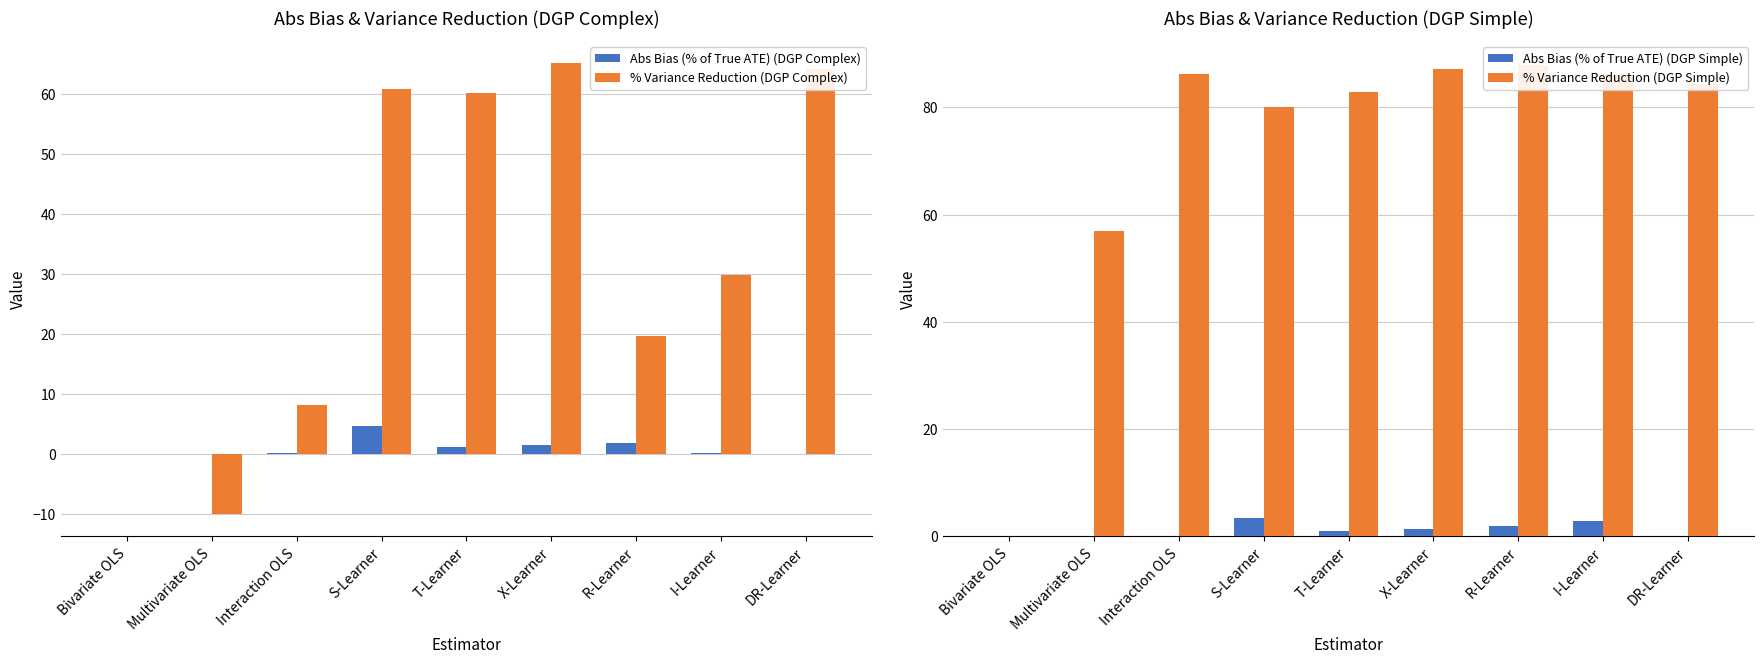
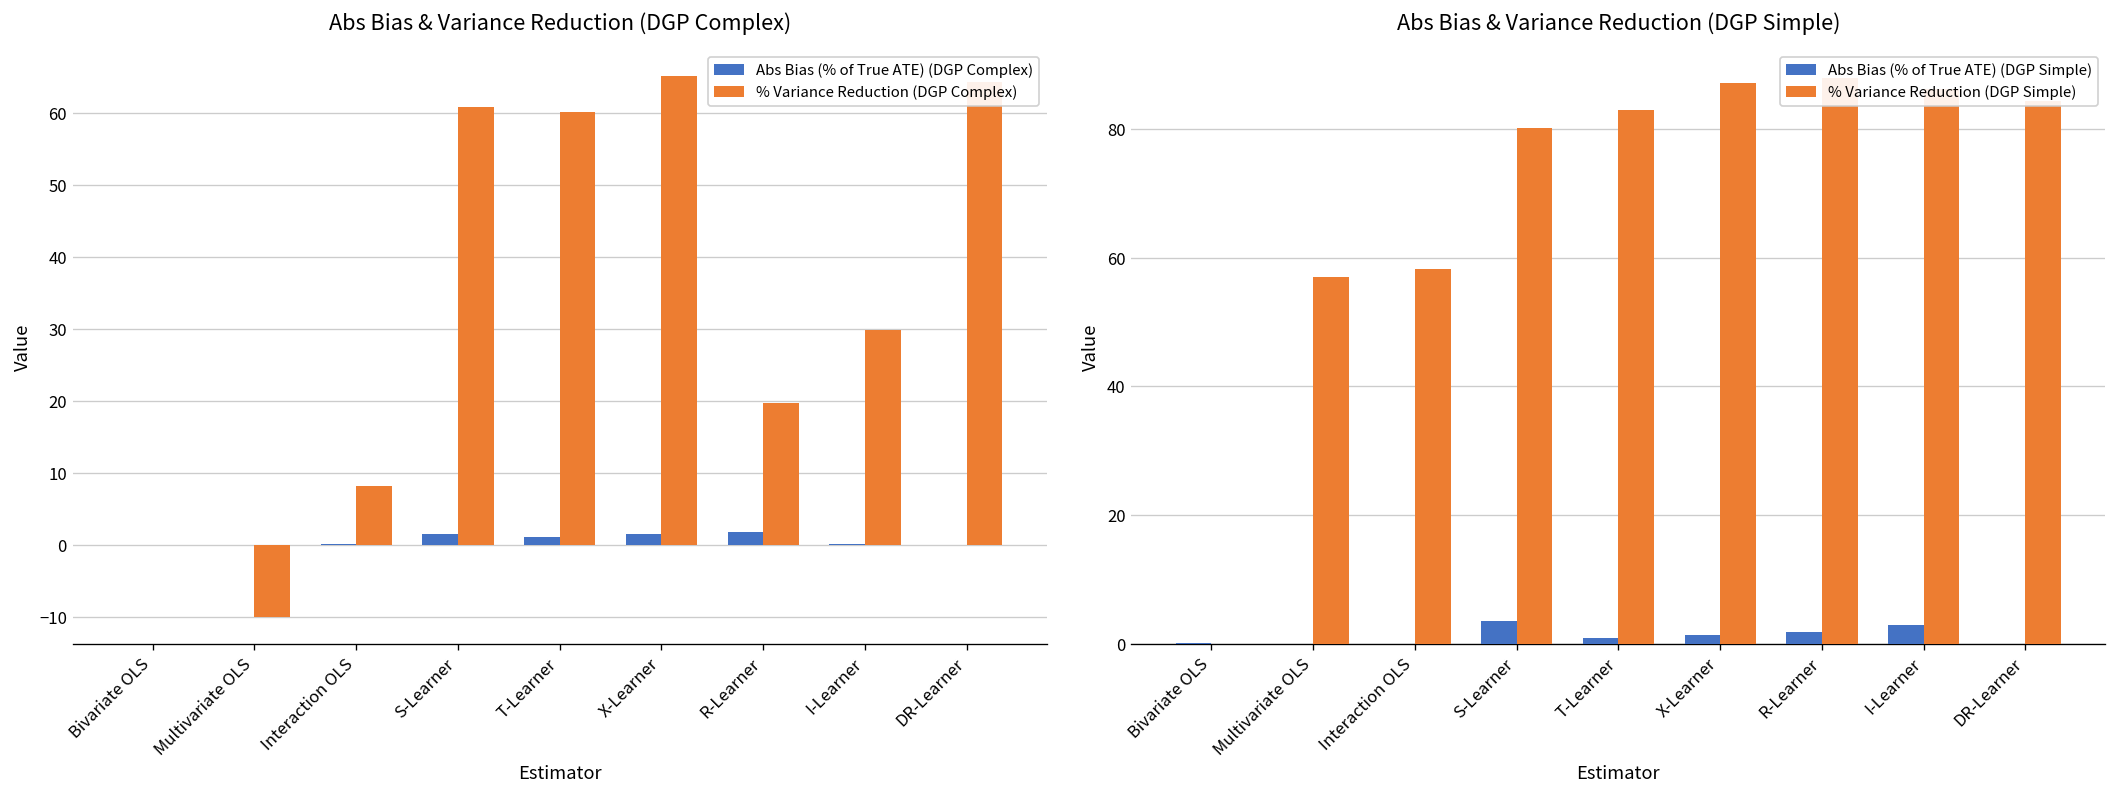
  {
    "Abs Bias & Variance Reduction (DGP Complex)": {
      "Abs Bias (% of True ATE) (DGP Complex)": {
-       "S-Learner": 5,
+       "S-Learner": 2,
        "T-Learner": 1,
        "X-Learner": 2,
        "R-Learner": 2
      },
      "% Variance Reduction (DGP Complex)": {
        "Bivariate OLS": 0,
        "Multivariate OLS": -10,
        "Interaction OLS": 8,
        "S-Learner": 61,
        "T-Learner": 60,
        "X-Learner": 65,
        "R-Learner": 20,
        "I-Learner": 30
      }
    },
    "Abs Bias & Variance Reduction (DGP Simple)": {
      "Abs Bias (% of True ATE) (DGP Simple)": {
        "S-Learner": 3,
        "T-Learner": 1,
        "X-Learner": 1,
        "R-Learner": 2,
        "I-Learner": 3,
        "DR-Learner": 0
      },
      "% Variance Reduction (DGP Simple)": {
        "Bivariate OLS": 0,
        "Multivariate OLS": 57,
-       "Interaction OLS": 86,
+       "Interaction OLS": 58,
        "S-Learner": 80,
        "T-Learner": 83,
        "X-Learner": 87
      }
    }
  }
